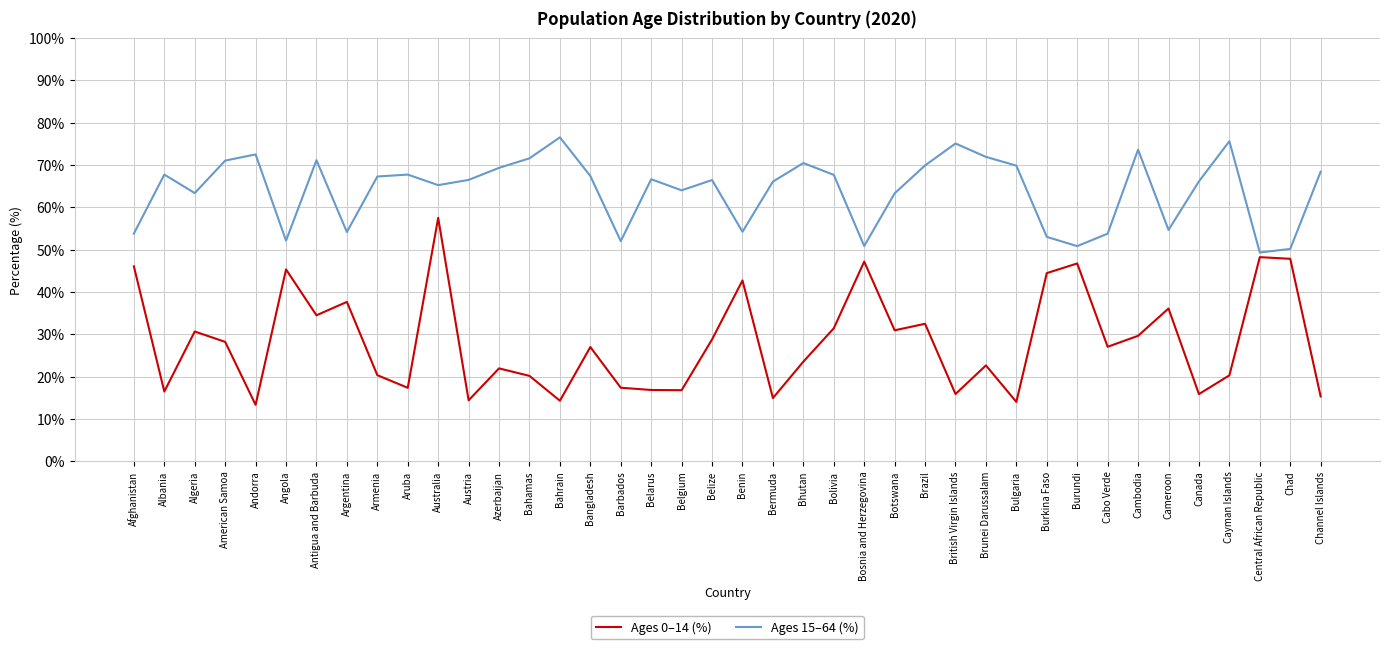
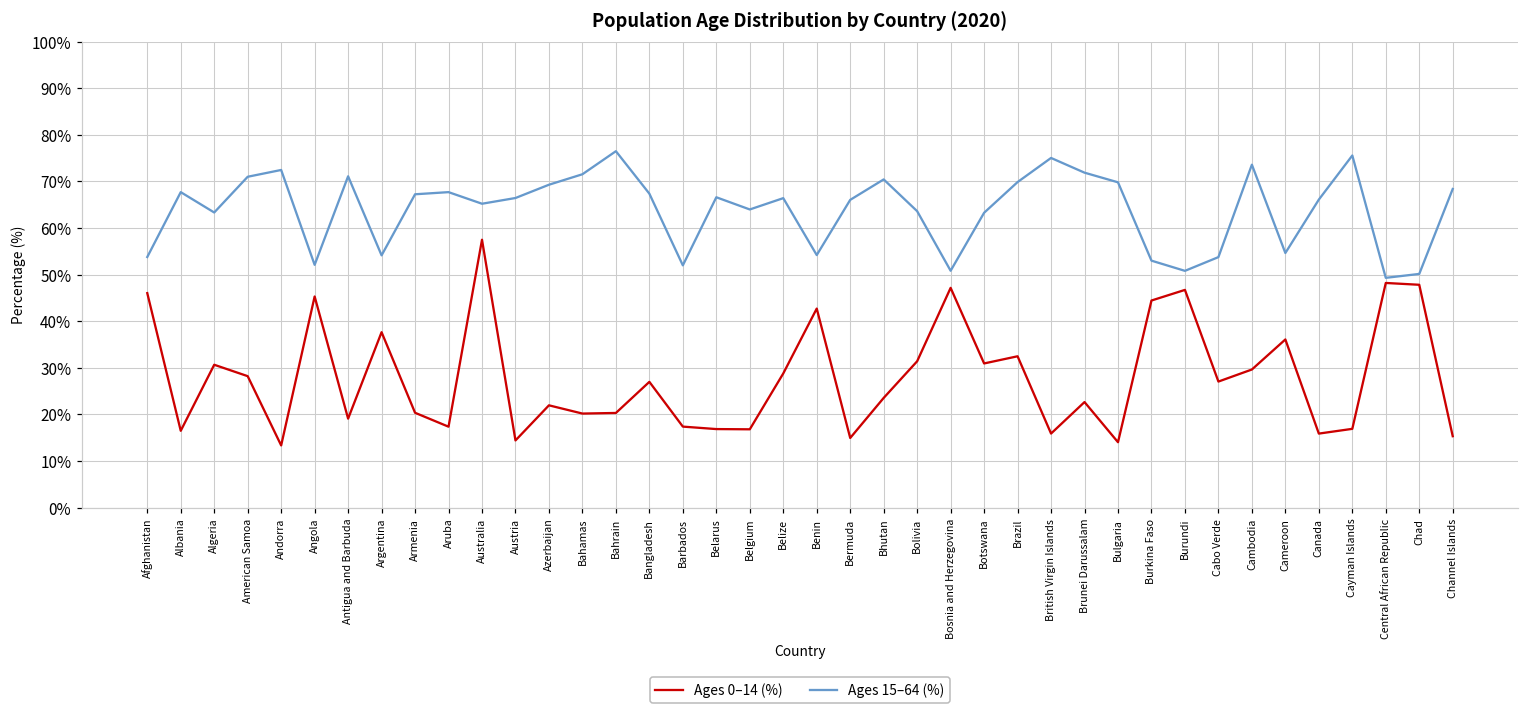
  {
    "Ages 0–14 (%)": {
      "Afghanistan": "46%",
      "Albania": "16%",
      "Algeria": "31%",
      "American Samoa": "28%",
      "Andorra": "13%",
      "Angola": "45%",
-     "Antigua and Barbuda": "34%",
+     "Antigua and Barbuda": "19%",
      "Argentina": "38%",
      "Armenia": "20%",
      "Aruba": "17%",
      "Australia": "57%",
      "Austria": "14%",
      "Azerbaijan": "22%",
      "Bahamas": "20%",
-     "Bahrain": "14%",
+     "Bahrain": "20%",
      "Bangladesh": "27%",
      "Barbados": "17%",
      "Belarus": "17%",
      "Belgium": "17%",
      "Belize": "29%",
      "Benin": "43%",
      "Bermuda": "15%",
      "Bhutan": "24%",
      "Bolivia": "31%",
      "Bosnia and Herzegovina": "47%",
      "Botswana": "31%",
      "Brazil": "32%",
      "British Virgin Islands": "16%",
      "Brunei Darussalam": "23%",
      "Bulgaria": "14%",
      "Burkina Faso": "44%",
      "Burundi": "47%",
      "Cabo Verde": "27%",
      "Cambodia": "30%",
      "Cameroon": "36%",
      "Canada": "16%",
-     "Cayman Islands": "20%",
+     "Cayman Islands": "17%",
      "Central African Republic": "48%",
      "Chad": "48%",
      "Channel Islands": "15%"
    },
    "Ages 15–64 (%)": {
      "Afghanistan": "54%",
      "Albania": "68%",
      "Algeria": "63%",
      "American Samoa": "71%",
      "Andorra": "72%",
      "Angola": "52%",
      "Antigua and Barbuda": "71%",
      "Argentina": "54%",
      "Armenia": "67%",
      "Aruba": "68%",
      "Australia": "65%",
      "Austria": "66%",
      "Azerbaijan": "69%",
      "Bahamas": "72%",
      "Bahrain": "77%",
      "Bangladesh": "67%",
      "Barbados": "52%",
      "Belarus": "67%",
      "Belgium": "64%",
      "Belize": "66%",
      "Benin": "54%",
      "Bermuda": "66%",
      "Bhutan": "70%",
-     "Bolivia": "68%",
+     "Bolivia": "64%",
      "Bosnia and Herzegovina": "51%",
      "Botswana": "63%",
      "Brazil": "70%",
      "British Virgin Islands": "75%",
      "Brunei Darussalam": "72%",
      "Bulgaria": "70%",
      "Burkina Faso": "53%",
      "Burundi": "51%",
      "Cabo Verde": "54%",
      "Cambodia": "74%",
      "Cameroon": "55%",
      "Canada": "66%",
      "Cayman Islands": "76%",
      "Central African Republic": "49%",
      "Chad": "50%",
      "Channel Islands": "68%"
    }
  }
